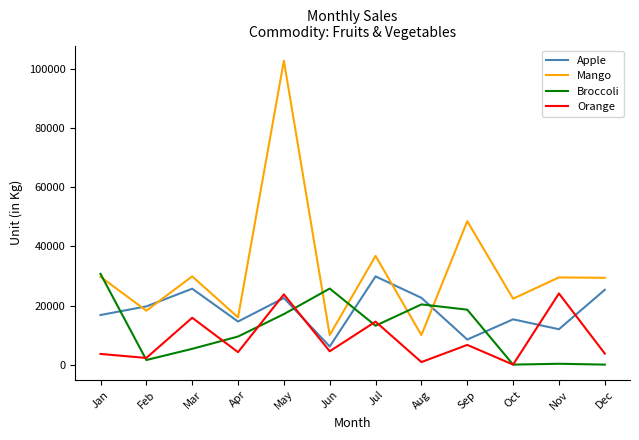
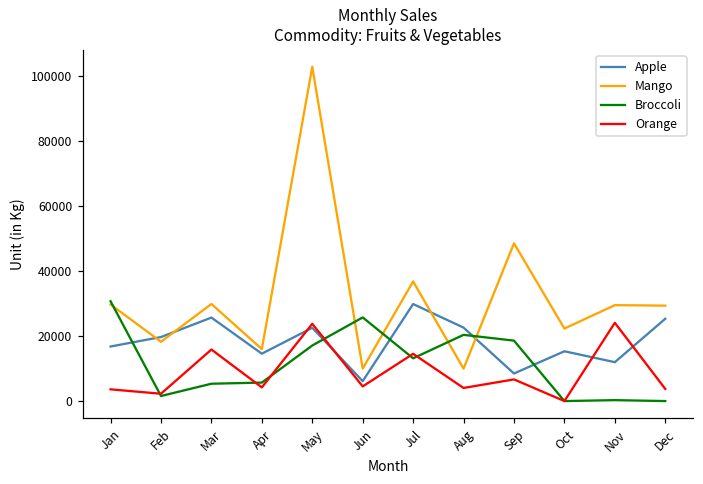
  {
    "Apple": {
      "Jan": 17000,
      "Feb": 20000,
      "Mar": 26000,
      "Apr": 15000,
      "May": 23000,
      "Jun": 6000,
      "Jul": 30000,
      "Aug": 23000,
      "Sep": 8000,
      "Oct": 15000,
      "Nov": 12000,
      "Dec": 25000
    },
    "Mango": {
      "Jan": 30000,
      "Feb": 18000,
      "Mar": 30000,
      "Apr": 16000,
      "May": 103000,
      "Jun": 10000,
      "Jul": 37000,
      "Aug": 10000,
      "Sep": 49000,
      "Oct": 22000,
      "Nov": 30000,
      "Dec": 29000
    },
    "Broccoli": {
      "Jan": 31000,
      "Mar": 5000,
-     "Apr": 10000,
+     "Apr": 6000,
      "May": 17000,
      "Jun": 26000,
      "Jul": 13000,
      "Aug": 20000,
      "Sep": 19000,
      "Nov": 0,
      "Dec": 0
    },
    "Orange": {
      "Jan": 4000,
      "Mar": 16000,
      "Apr": 4000,
      "May": 24000,
      "Jun": 5000,
      "Jul": 15000,
-     "Aug": 1000,
+     "Aug": 4000,
      "Sep": 7000,
      "Nov": 24000,
      "Dec": 4000
    }
  }
